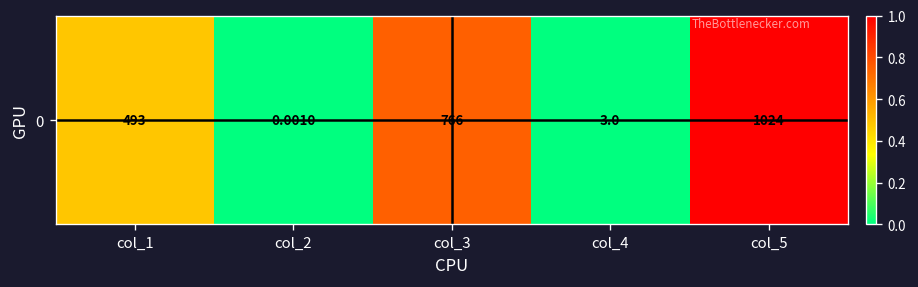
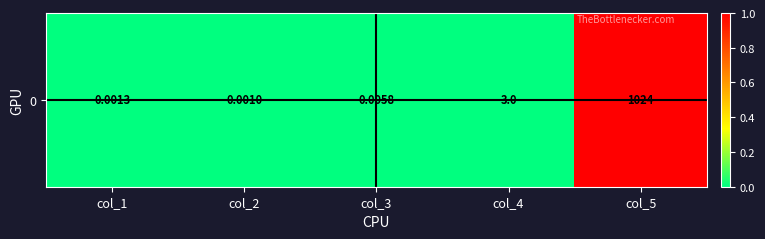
  {
    "0": {
-     "col_1": 493,
+     "col_1": 0.0013,
      "col_2": 0.0010,
-     "col_3": 766,
+     "col_3": 0.0058,
      "col_4": 3.0,
      "col_5": 1024
    }
  }
